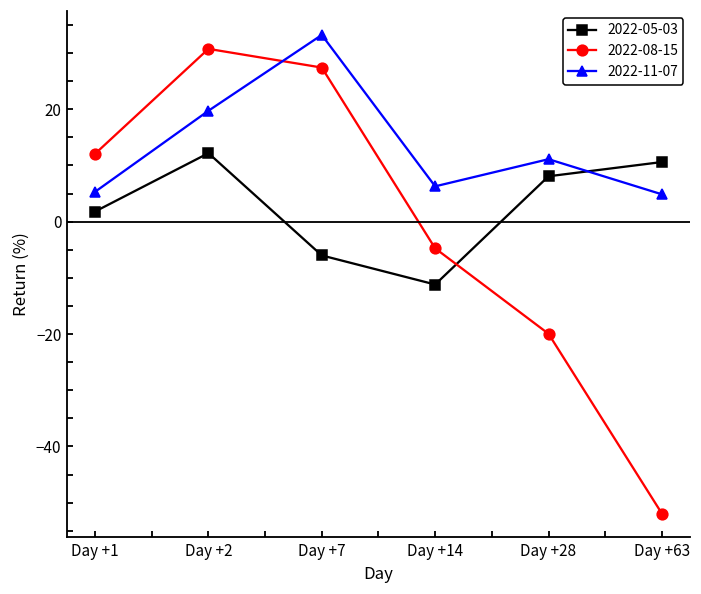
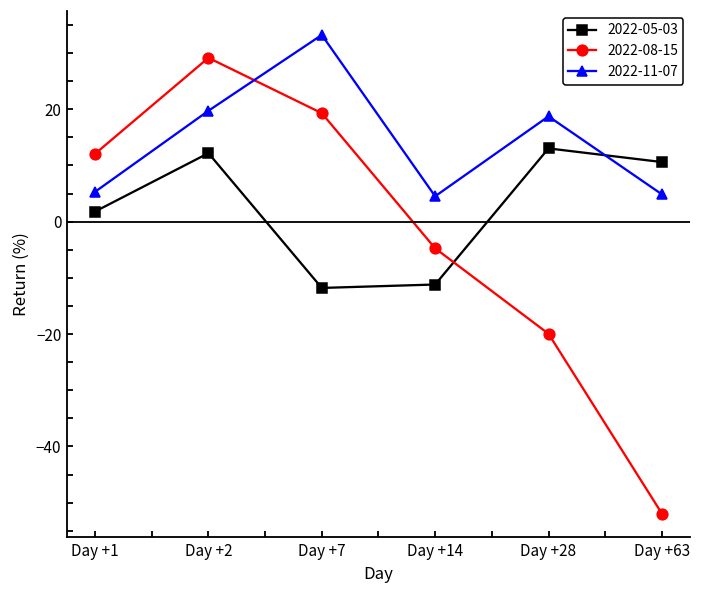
  {
    "2022-05-03": {
      "Day +1": 2,
      "Day +2": 12,
-     "Day +7": -6,
+     "Day +7": -12,
      "Day +14": -11,
-     "Day +28": 8,
+     "Day +28": 13,
      "Day +63": 11
    },
    "2022-08-15": {
      "Day +1": 12,
-     "Day +2": 31,
-     "Day +7": 27,
+     "Day +2": 29,
+     "Day +7": 19,
      "Day +14": -5,
      "Day +28": -20,
      "Day +63": -52
    },
    "2022-11-07": {
      "Day +1": 5,
      "Day +2": 20,
      "Day +7": 33,
-     "Day +14": 6,
-     "Day +28": 11,
+     "Day +14": 5,
+     "Day +28": 19,
      "Day +63": 5
    }
  }
